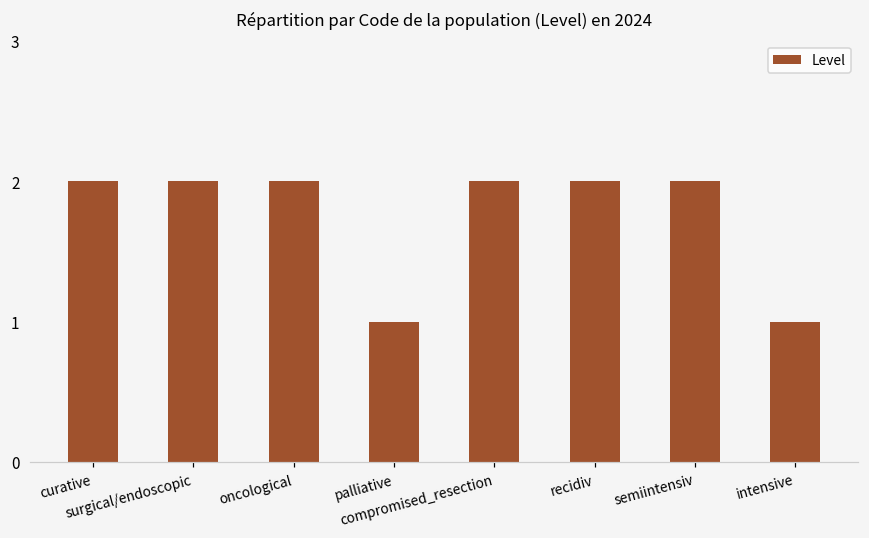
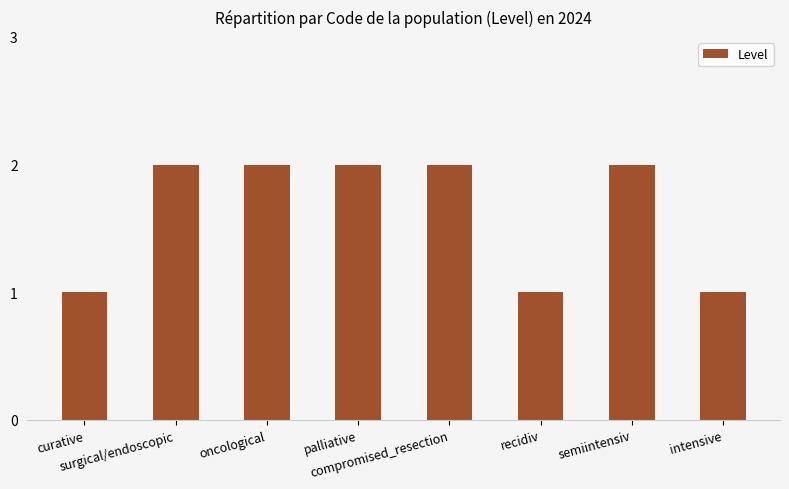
  {
-   "curative": 2,
+   "curative": 1,
    "surgical/endoscopic": 2,
    "oncological": 2,
-   "palliative": 1,
+   "palliative": 2,
    "compromised_resection": 2,
-   "recidiv": 2,
+   "recidiv": 1,
    "semiintensiv": 2,
    "intensive": 1
  }
